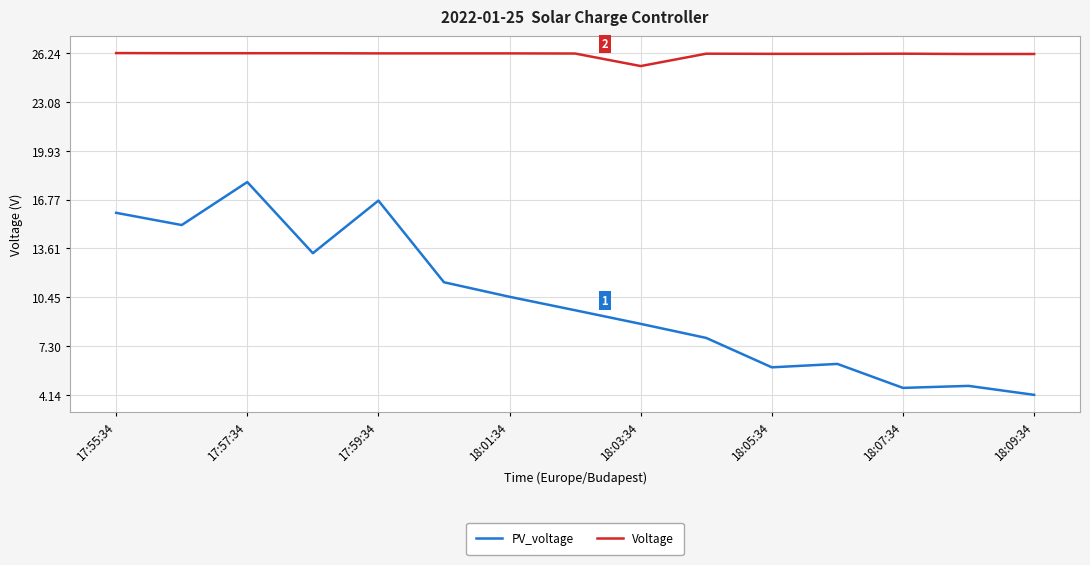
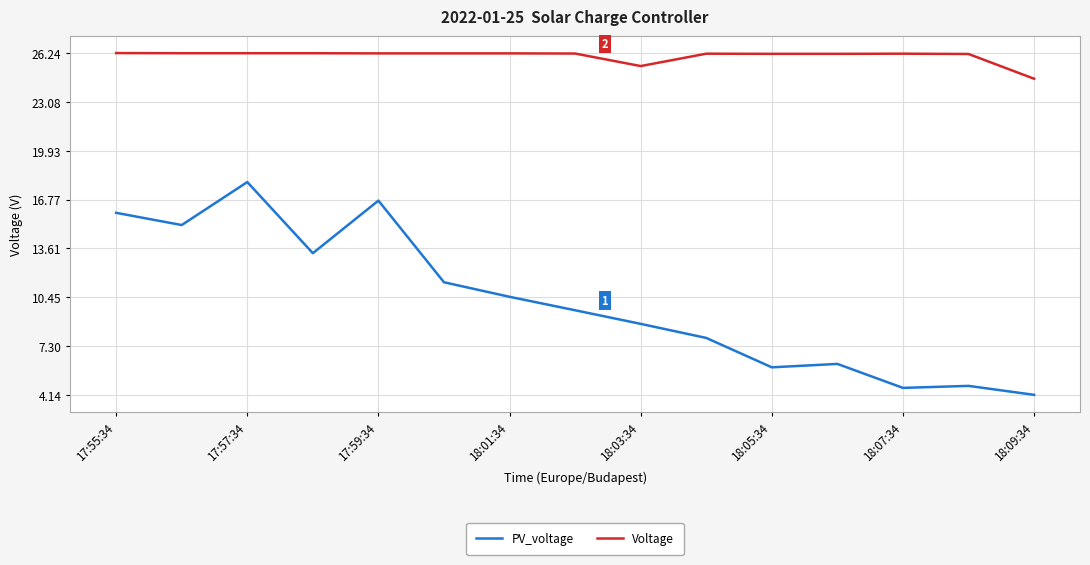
  {
    "PV_voltage": {
      "17:55:34": 15.9,
      "17:57:34": 17.9,
      "17:59:34": 16.7,
      "18:01:34": 10.5,
      "18:03:34": 8.7,
      "18:05:34": 5.9,
      "18:07:34": 4.6,
      "18:09:34": 4.1
    },
    "Voltage": {
      "17:55:34": 26.2,
      "17:57:34": 26.2,
      "17:59:34": 26.2,
      "18:01:34": 26.2,
      "18:03:34": 25.4,
      "18:05:34": 26.2,
      "18:07:34": 26.2,
-     "18:09:34": 26.2
+     "18:09:34": 24.6
    }
  }
